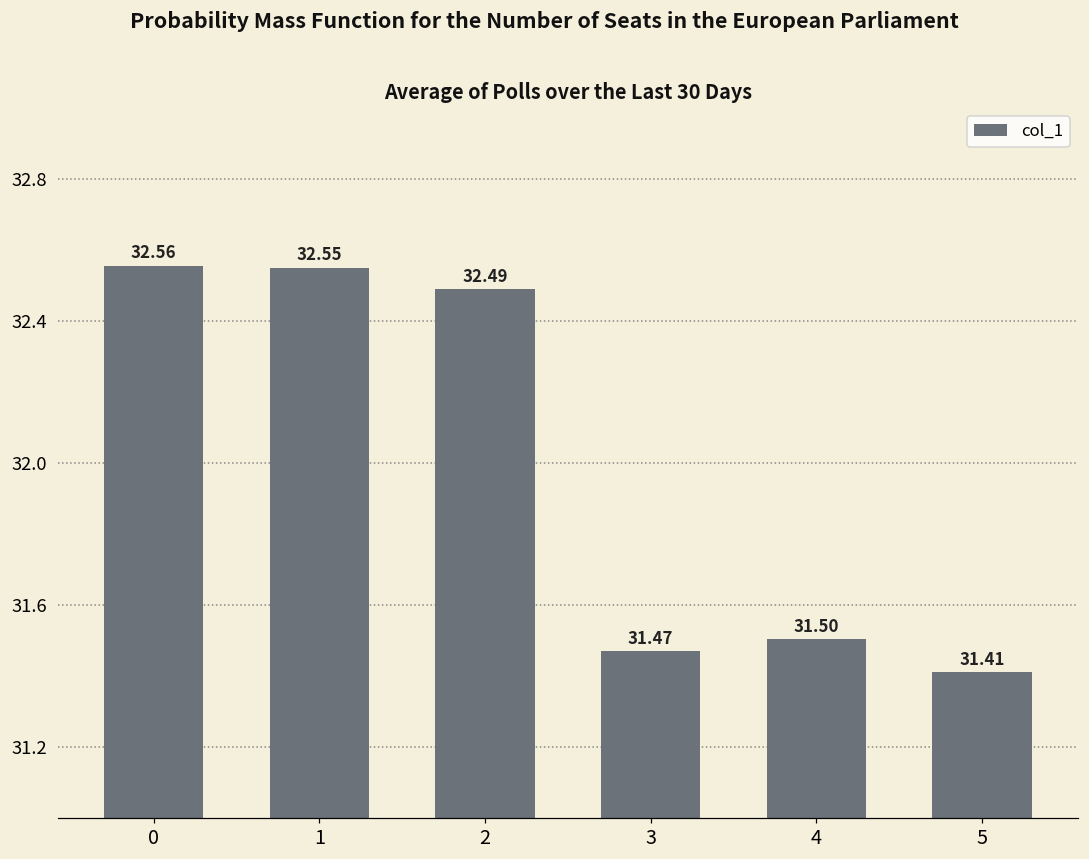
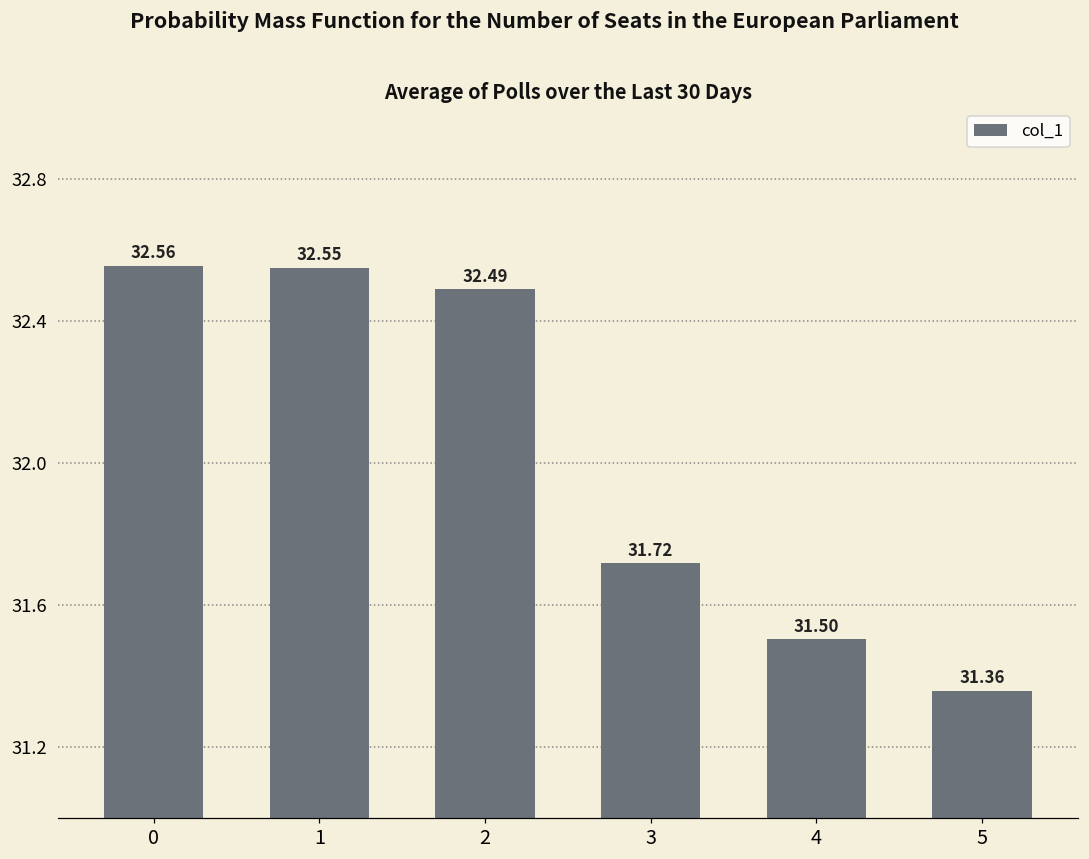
  {
    "0": 32.56,
    "1": 32.55,
    "2": 32.49,
-   "3": 31.47,
+   "3": 31.72,
    "4": 31.50,
-   "5": 31.41
+   "5": 31.36
  }
